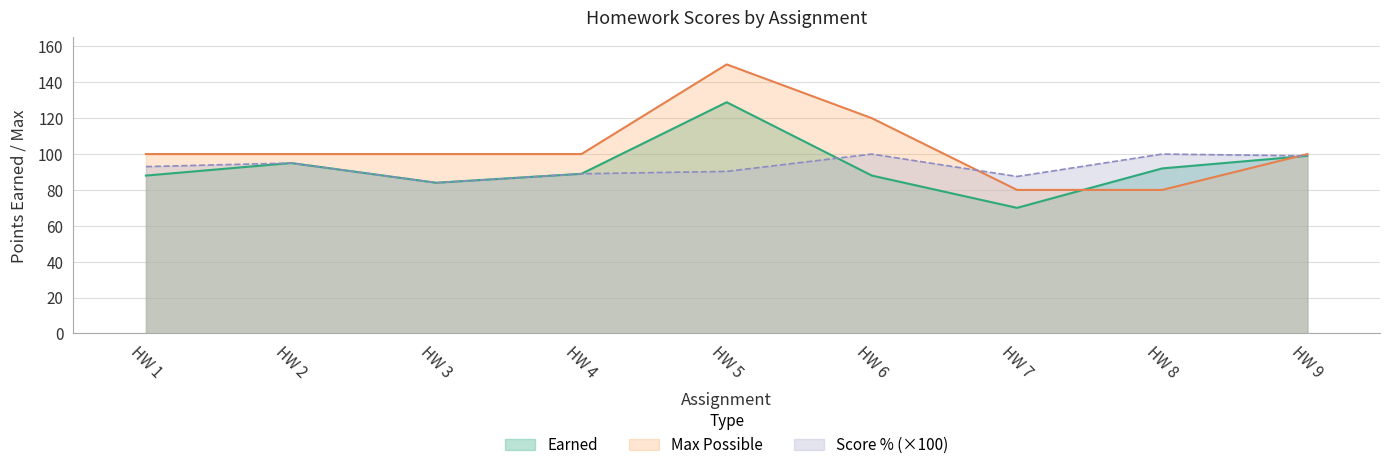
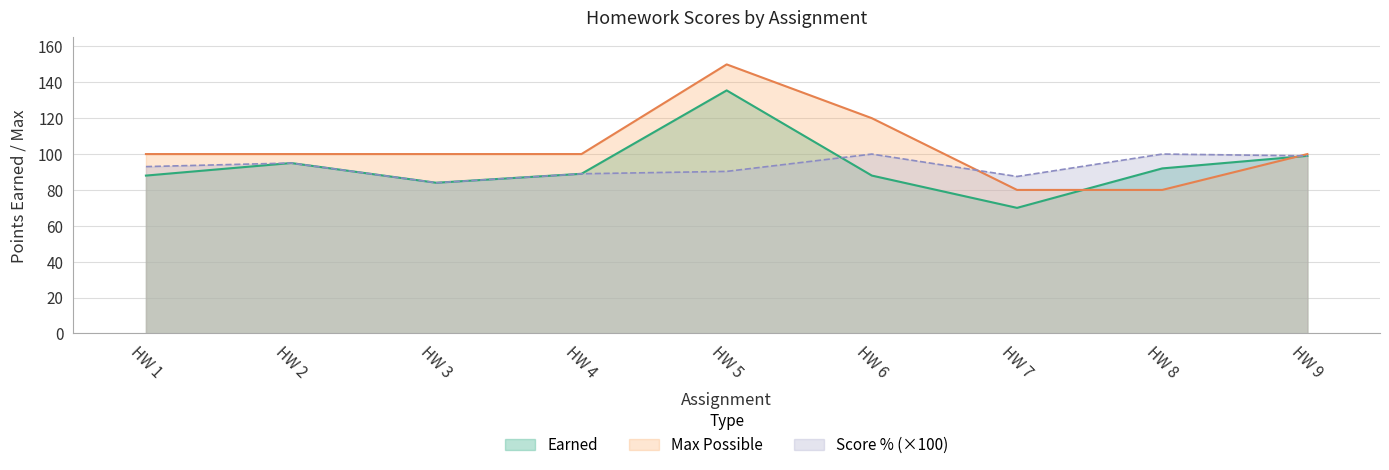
  {
    "Earned": {
      "HW 1": 88,
-     "HW 5": 129,
+     "HW 5": 136,
      "HW 6": 88,
      "HW 7": 70,
      "HW 8": 92
    }
  }
